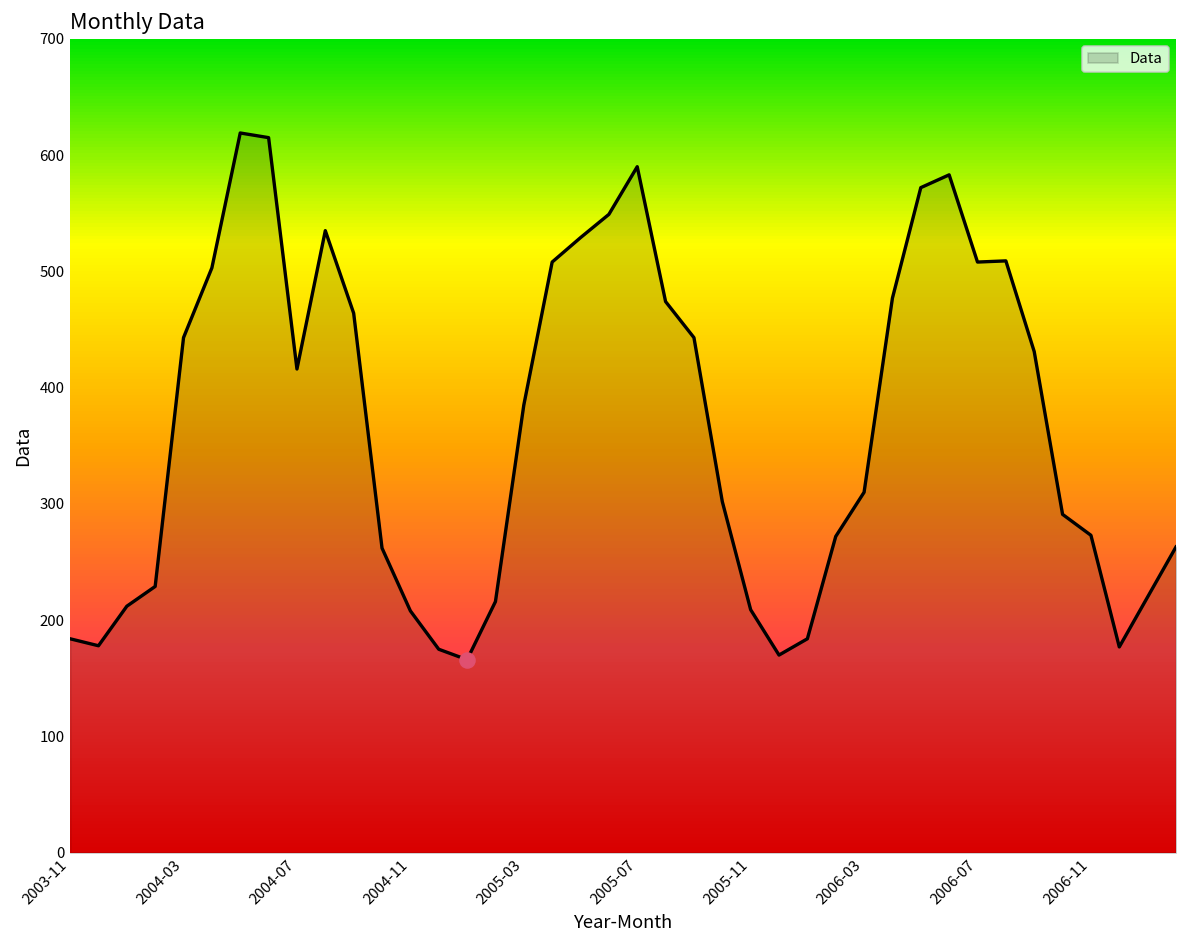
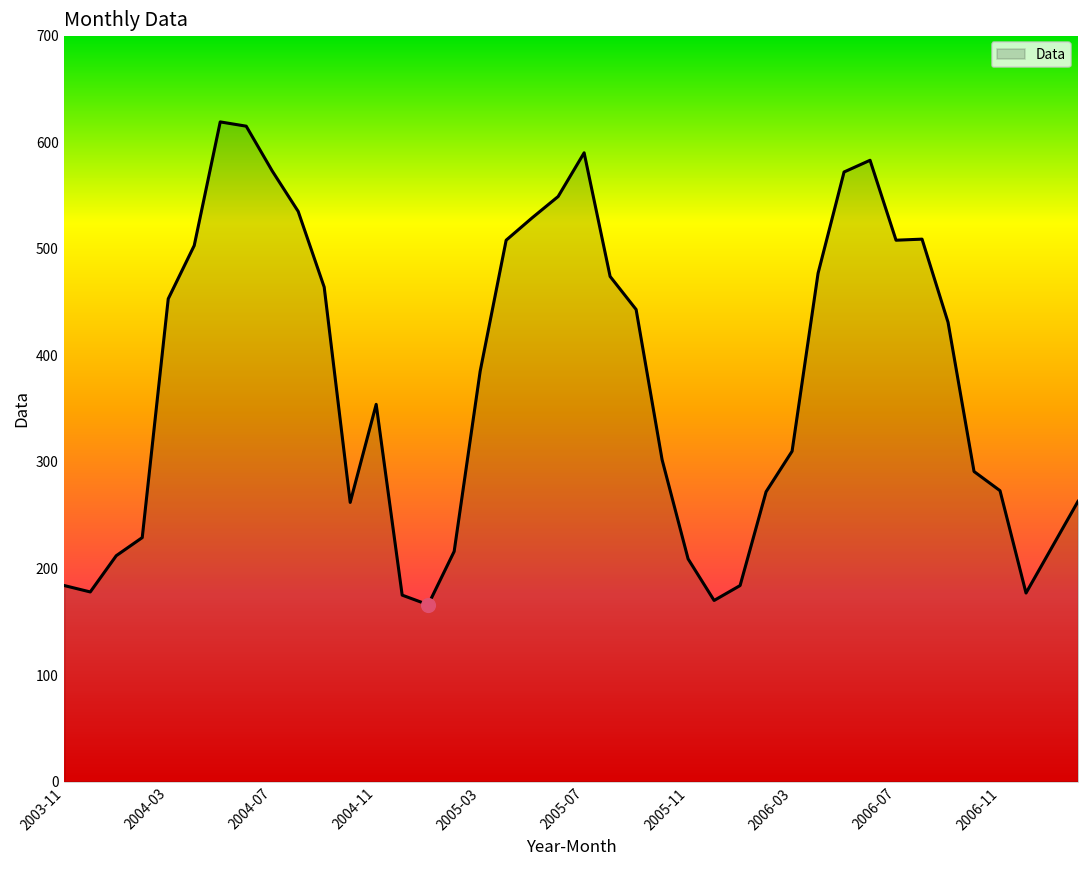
  {
    "Data": {
      "2003-11": 180,
-     "2004-03": 440,
-     "2004-07": 420,
-     "2004-11": 210,
+     "2004-03": 450,
+     "2004-07": 570,
+     "2004-11": 350,
      "2005-03": 390,
      "2005-07": 590,
      "2005-11": 210,
      "2006-03": 310,
      "2006-07": 510,
      "2006-11": 270
    }
  }
